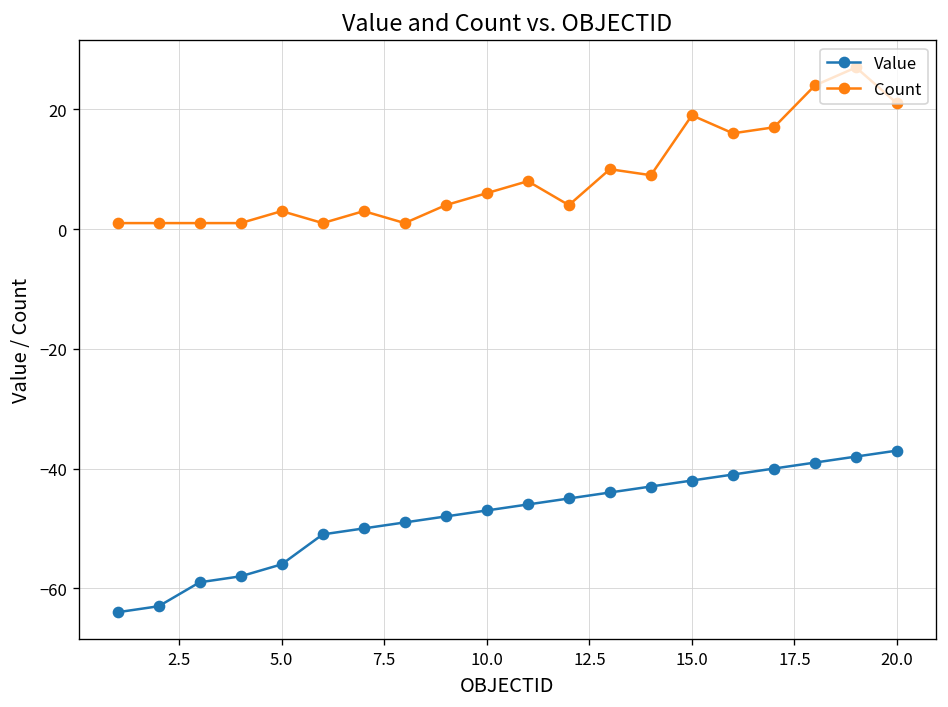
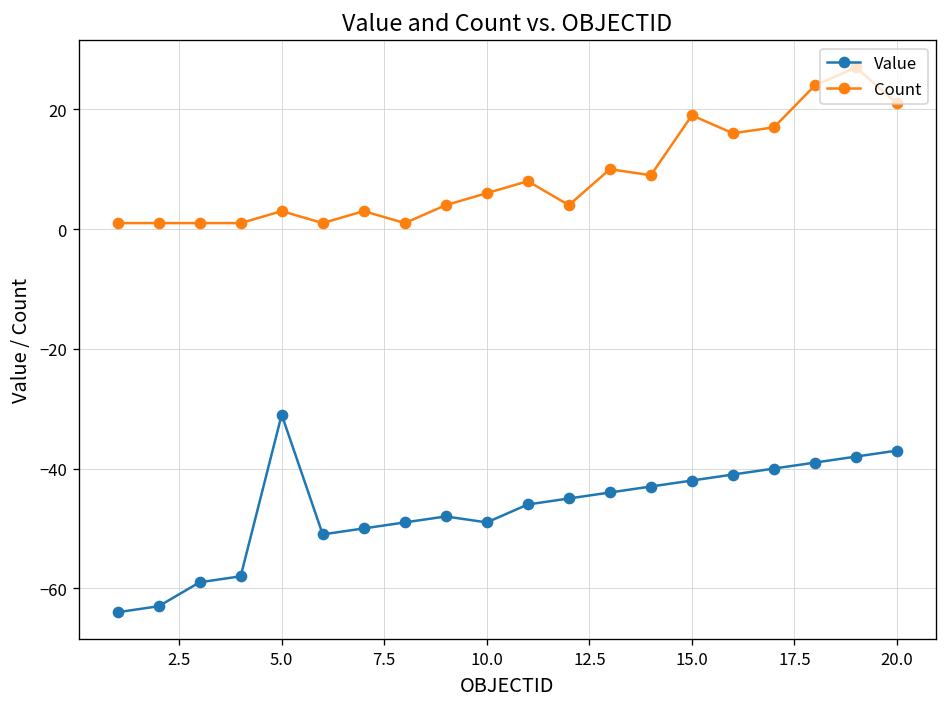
  {
    "Value": {
-     "5.0": -56,
-     "10.0": -47,
+     "5.0": -31,
+     "10.0": -49,
      "15.0": -42,
      "20.0": -37
    },
    "Count": {
      "5.0": 3,
      "10.0": 6,
      "15.0": 19
    }
  }
